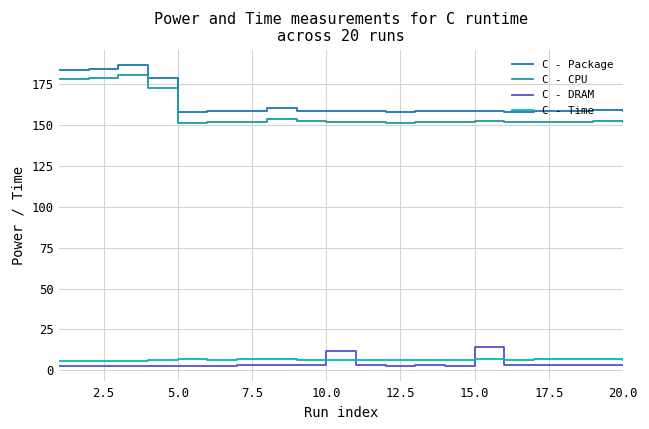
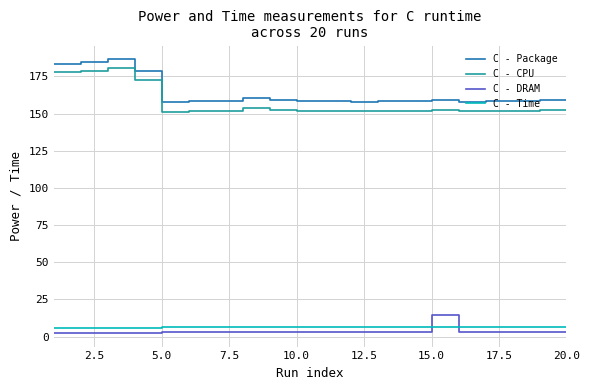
  {
    "C - DRAM": {
      "5.0": 3,
-     "10.0": 12,
+     "10.0": 3,
      "15.0": 14,
      "20.0": 3
    }
  }
